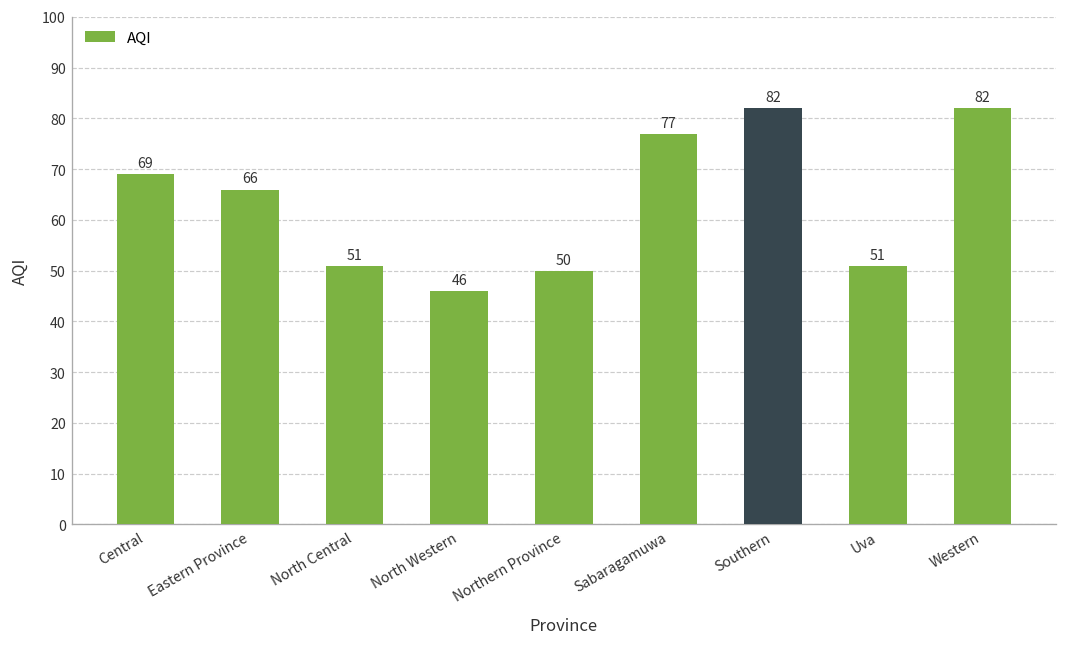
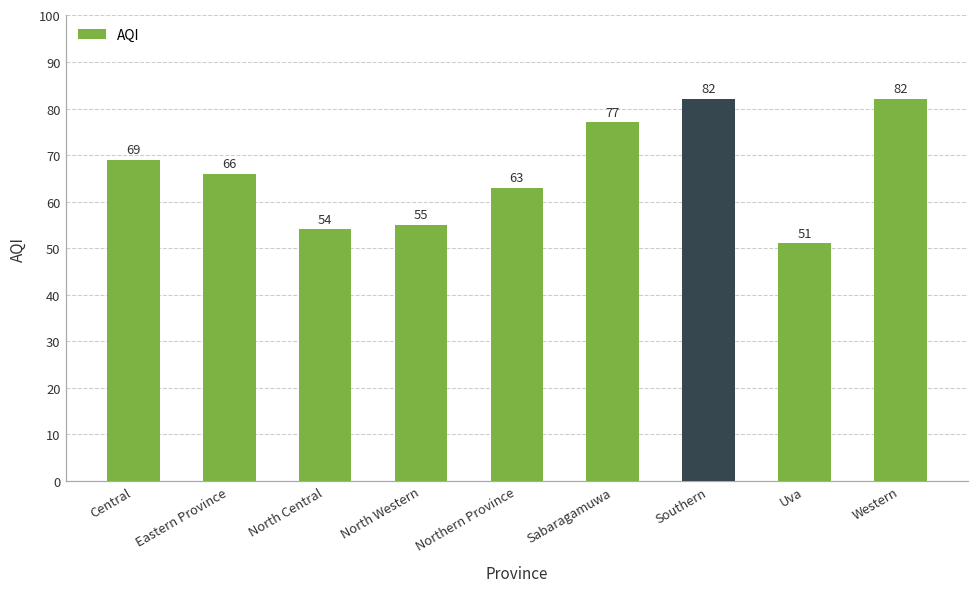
  {
    "Central": 69,
    "Eastern Province": 66,
-   "North Central": 51,
-   "North Western": 46,
-   "Northern Province": 50,
+   "North Central": 54,
+   "North Western": 55,
+   "Northern Province": 63,
    "Sabaragamuwa": 77,
    "Southern": 82,
    "Uva": 51,
    "Western": 82
  }
